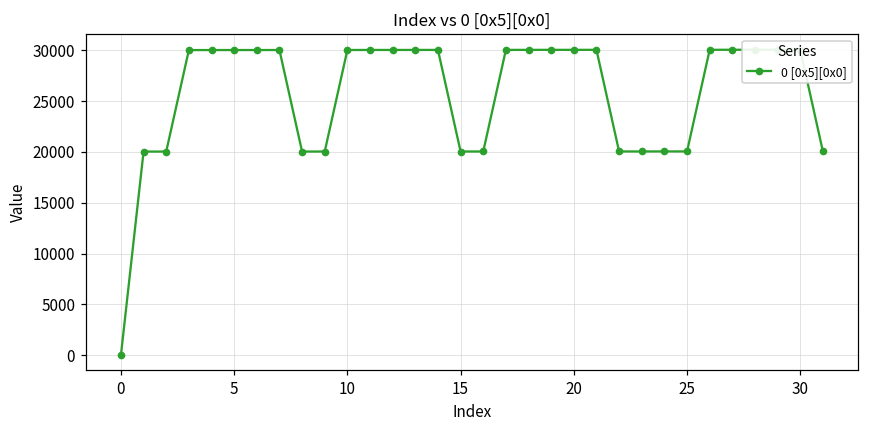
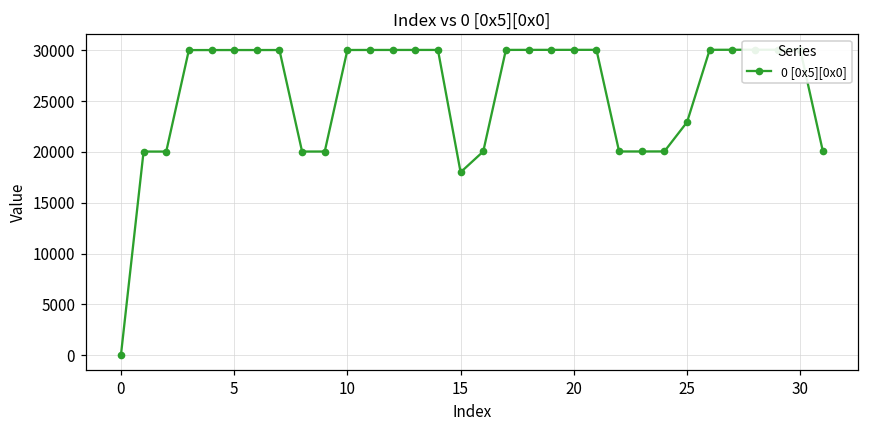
  {
    "0": 0,
    "5": 30000,
    "10": 30000,
-   "15": 20000,
+   "15": 18000,
    "20": 30000,
-   "25": 20000
+   "25": 23000
  }
